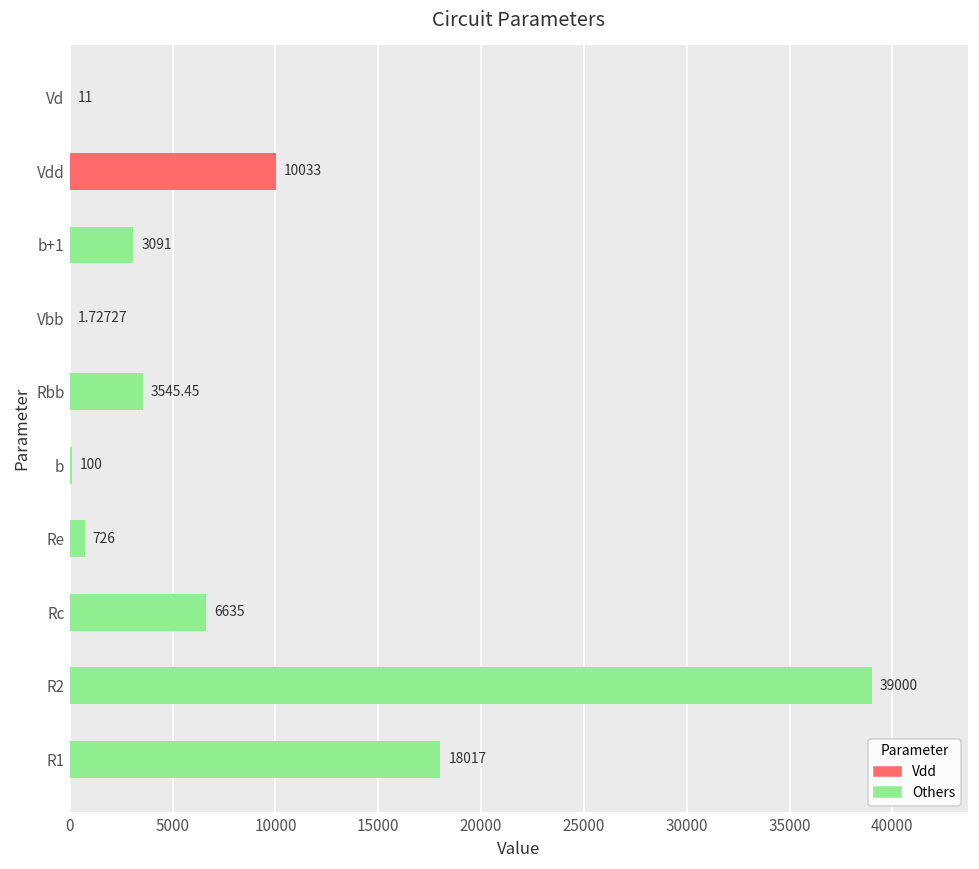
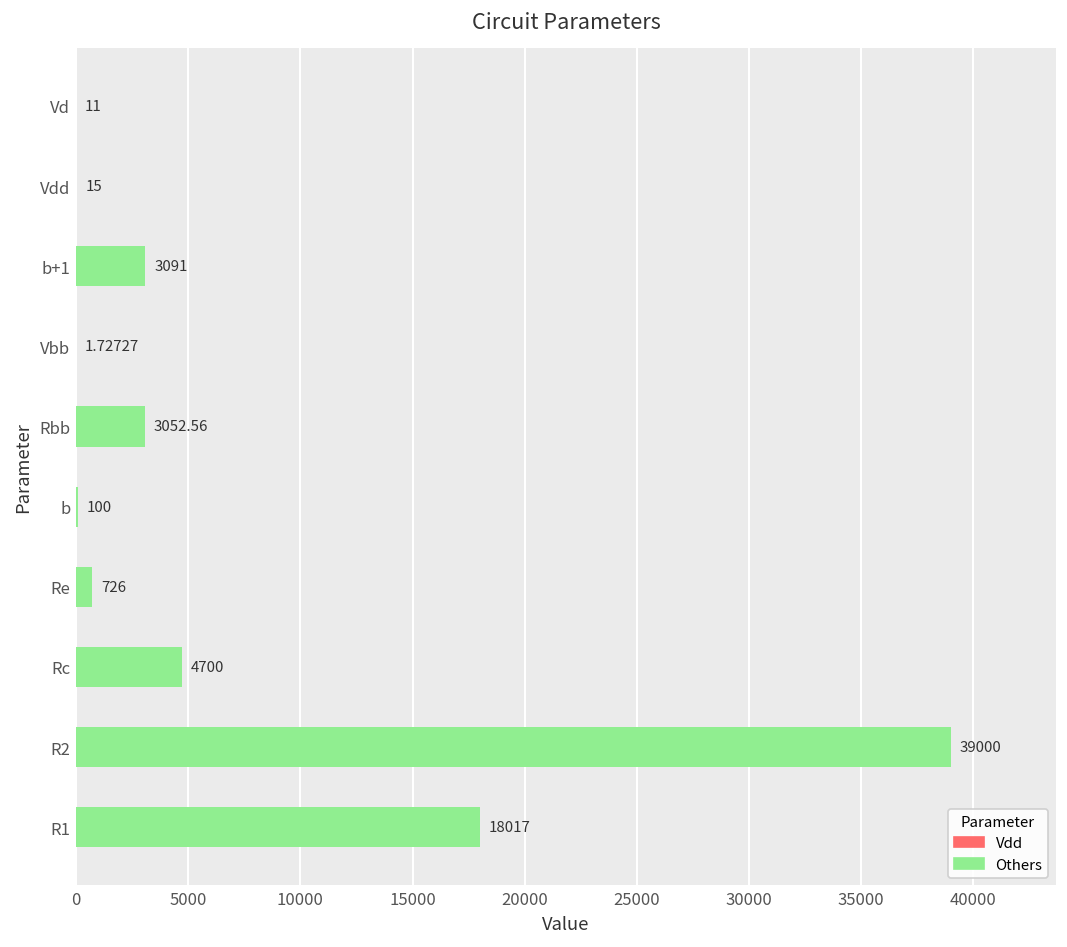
  {
    "Vd": 11,
-   "Vdd": 10033,
+   "Vdd": 15,
    "b+1": 3091,
    "Vbb": 1.72727,
-   "Rbb": 3545.45,
+   "Rbb": 3052.56,
    "b": 100,
    "Re": 726,
-   "Rc": 6635,
+   "Rc": 4700,
    "R2": 39000,
    "R1": 18017
  }
